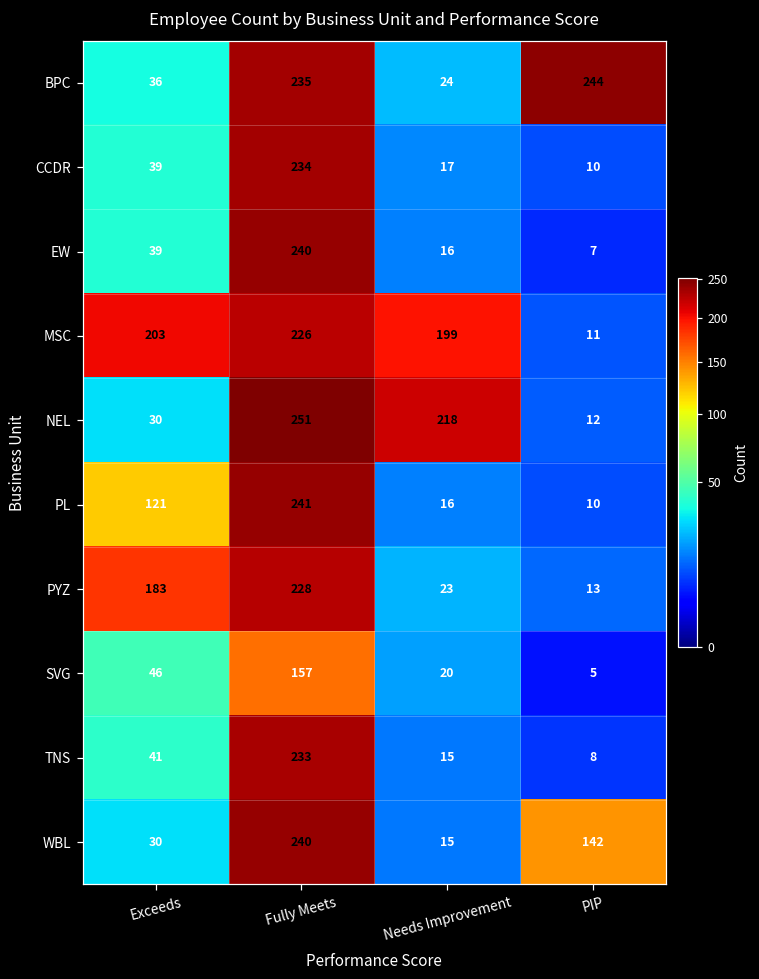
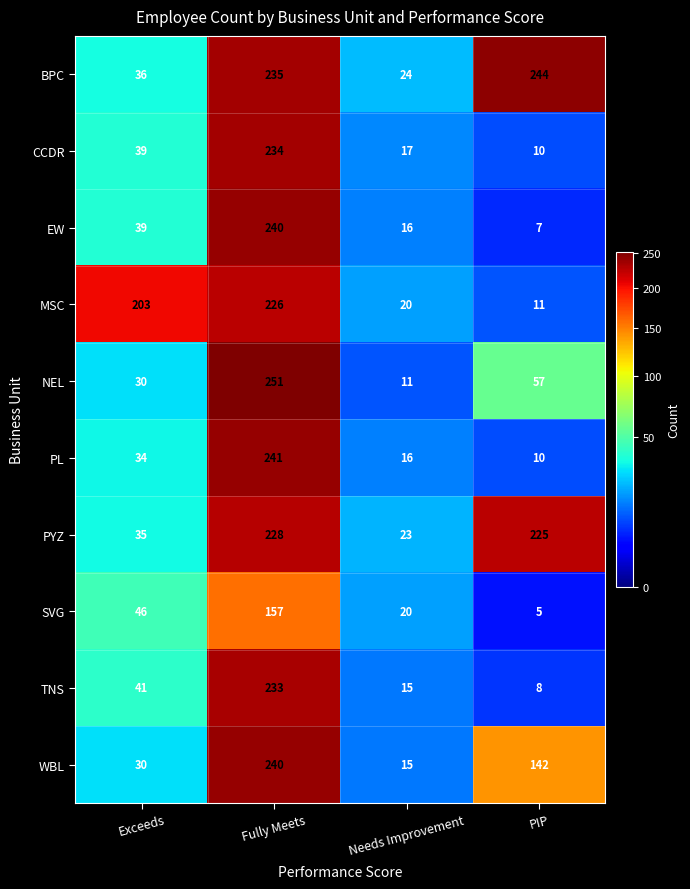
  {
    "BPC": {
      "Exceeds": 36,
      "Fully Meets": 235,
      "Needs Improvement": 24,
      "PIP": 244
    },
    "CCDR": {
      "Exceeds": 39,
      "Fully Meets": 234,
      "Needs Improvement": 17,
      "PIP": 10
    },
    "EW": {
      "Exceeds": 39,
      "Fully Meets": 240,
      "Needs Improvement": 16,
      "PIP": 7
    },
    "MSC": {
      "Exceeds": 203,
      "Fully Meets": 226,
-     "Needs Improvement": 199,
+     "Needs Improvement": 20,
      "PIP": 11
    },
    "NEL": {
      "Exceeds": 30,
      "Fully Meets": 251,
-     "Needs Improvement": 218,
-     "PIP": 12
+     "Needs Improvement": 11,
+     "PIP": 57
    },
    "PL": {
-     "Exceeds": 121,
+     "Exceeds": 34,
      "Fully Meets": 241,
      "Needs Improvement": 16,
      "PIP": 10
    },
    "PYZ": {
-     "Exceeds": 183,
+     "Exceeds": 35,
      "Fully Meets": 228,
      "Needs Improvement": 23,
-     "PIP": 13
+     "PIP": 225
    },
    "SVG": {
      "Exceeds": 46,
      "Fully Meets": 157,
      "Needs Improvement": 20,
      "PIP": 5
    },
    "TNS": {
      "Exceeds": 41,
      "Fully Meets": 233,
      "Needs Improvement": 15,
      "PIP": 8
    },
    "WBL": {
      "Exceeds": 30,
      "Fully Meets": 240,
      "Needs Improvement": 15,
      "PIP": 142
    }
  }
